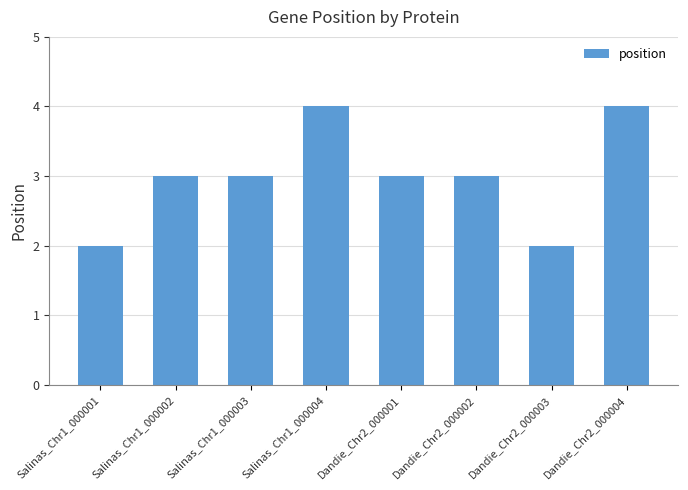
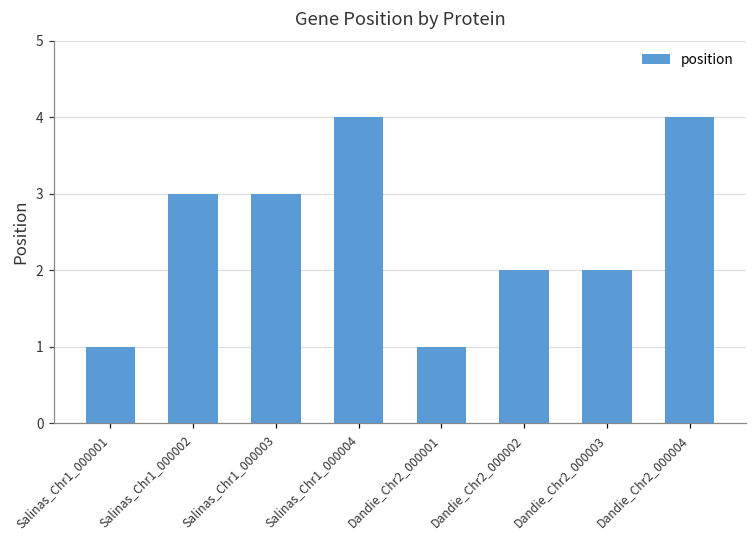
  {
-   "Salinas_Chr1_000001": 2,
+   "Salinas_Chr1_000001": 1,
    "Salinas_Chr1_000002": 3,
    "Salinas_Chr1_000003": 3,
    "Salinas_Chr1_000004": 4,
-   "Dandie_Chr2_000001": 3,
-   "Dandie_Chr2_000002": 3,
+   "Dandie_Chr2_000001": 1,
+   "Dandie_Chr2_000002": 2,
    "Dandie_Chr2_000003": 2,
    "Dandie_Chr2_000004": 4
  }
